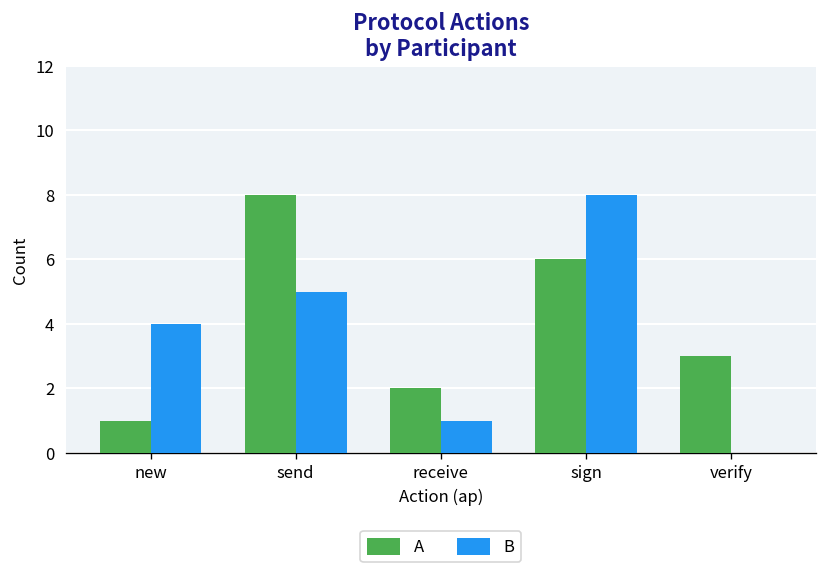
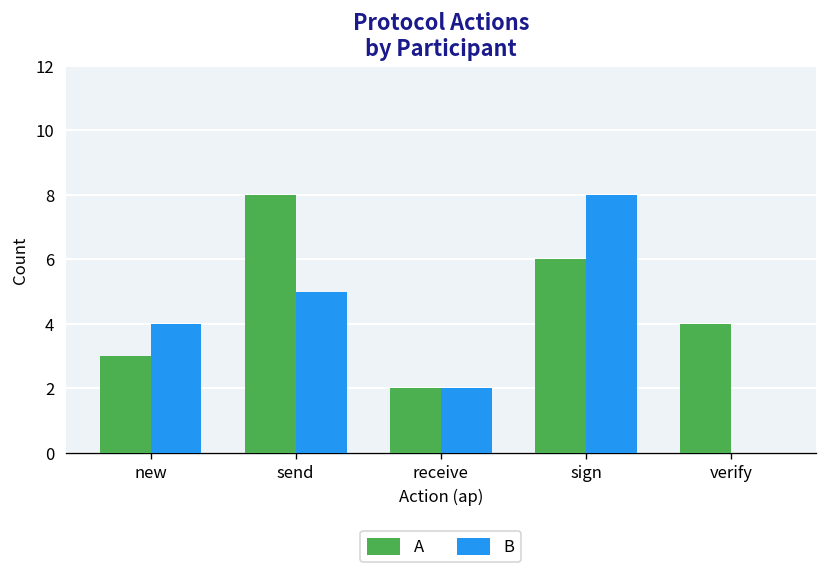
  {
    "A": {
-     "new": 1,
+     "new": 3,
      "send": 8,
      "receive": 2,
      "sign": 6,
-     "verify": 3
+     "verify": 4
    },
    "B": {
      "new": 4,
      "send": 5,
-     "receive": 1,
+     "receive": 2,
      "sign": 8,
      "verify": 0
    }
  }
